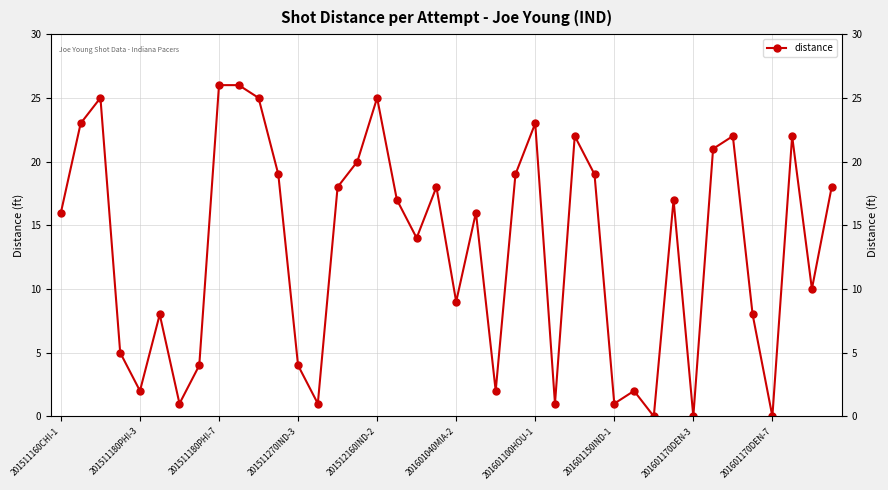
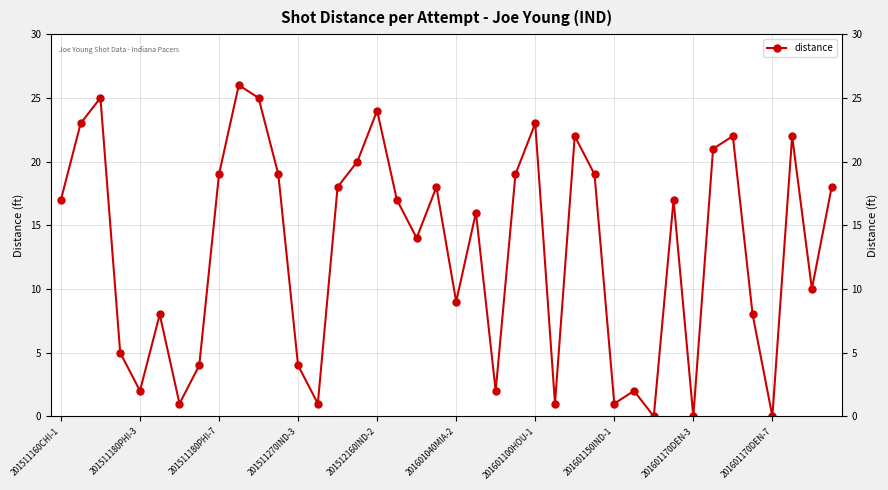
  {
-   "201511160CHI-1": 16,
+   "201511160CHI-1": 17,
    "201511180PHI-3": 2,
-   "201511180PHI-7": 26,
+   "201511180PHI-7": 19,
    "201511270IND-3": 4,
-   "201512160IND-2": 25,
+   "201512160IND-2": 24,
    "201601040MIA-2": 9,
    "201601100HOU-1": 23,
    "201601150IND-1": 1,
    "201601170DEN-3": 0,
    "201601170DEN-7": 0
  }
